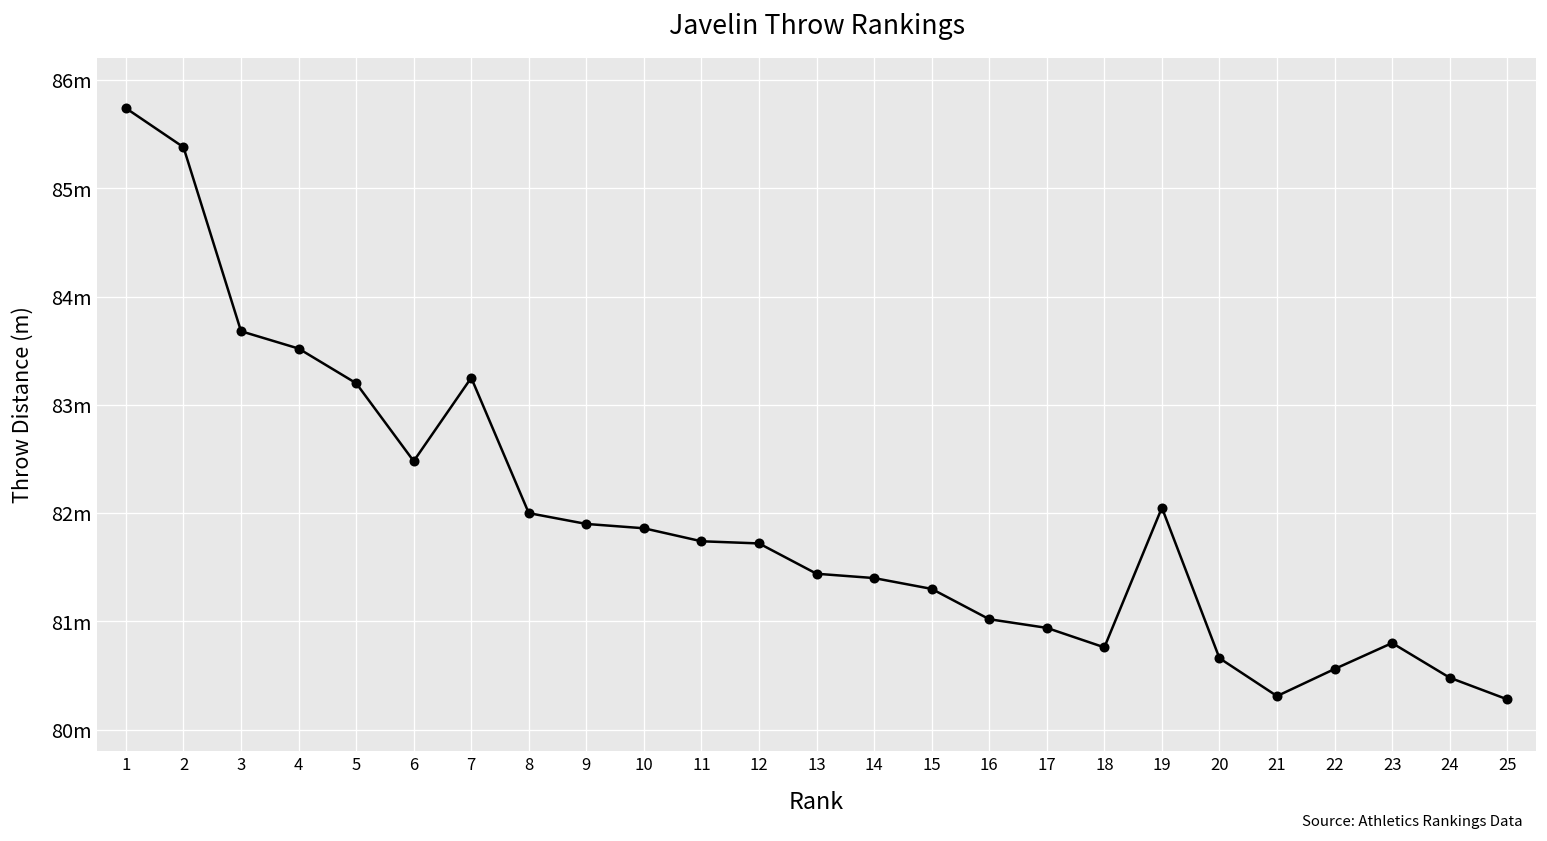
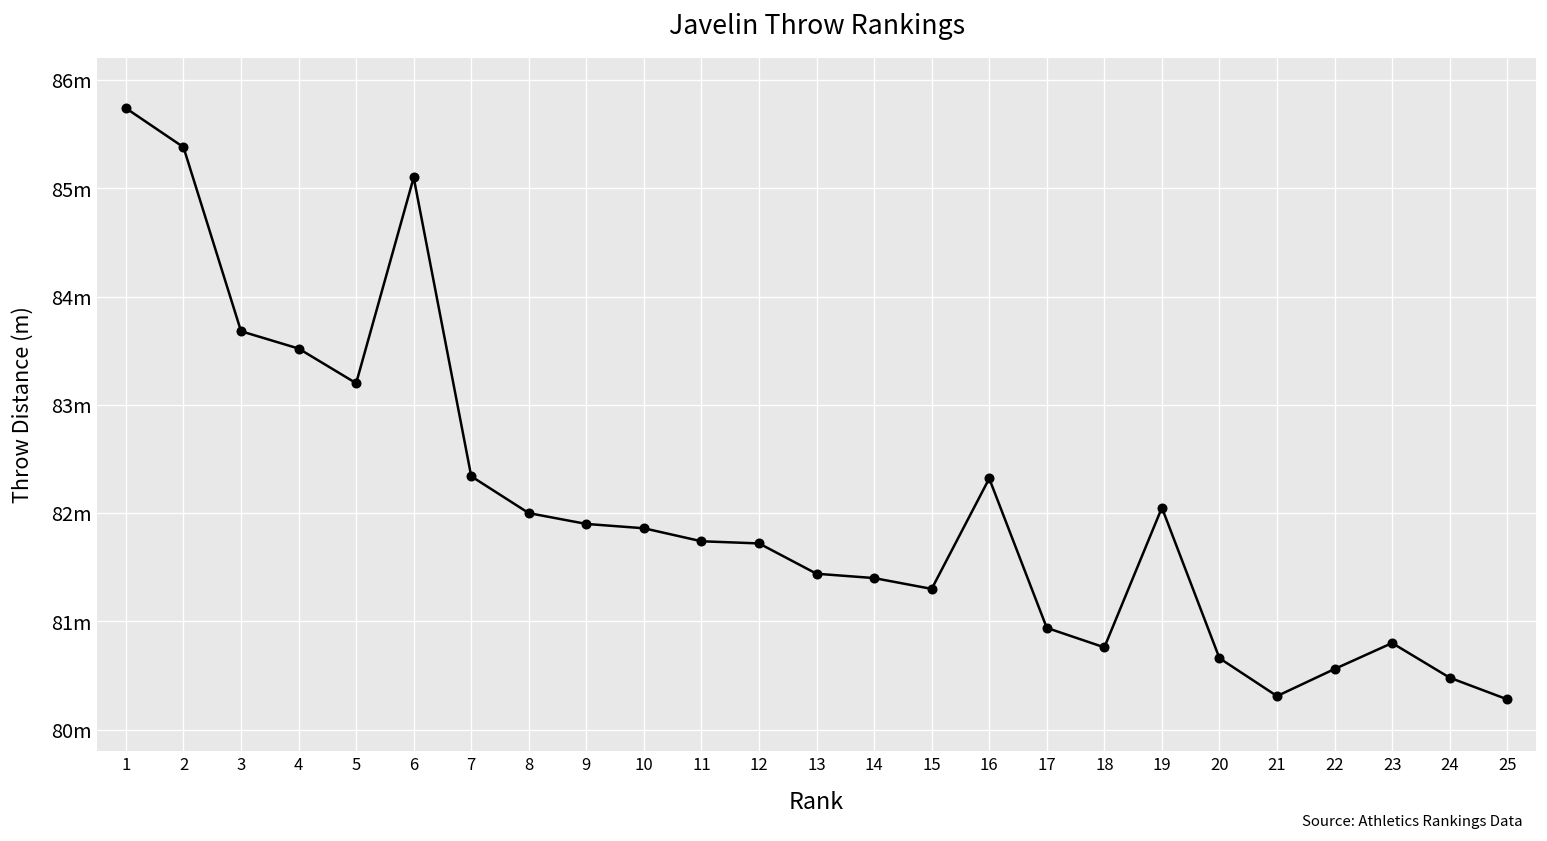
  {
    "1": "85.7m",
    "2": "85.4m",
    "3": "83.7m",
    "4": "83.5m",
    "5": "83.2m",
-   "6": "82.5m",
-   "7": "83.3m",
+   "6": "85.1m",
+   "7": "82.3m",
    "8": "82.0m",
    "9": "81.9m",
    "10": "81.9m",
    "11": "81.7m",
    "12": "81.7m",
    "13": "81.4m",
    "14": "81.4m",
    "15": "81.3m",
-   "16": "81.0m",
+   "16": "82.3m",
    "17": "80.9m",
    "18": "80.8m",
    "19": "82.1m",
    "20": "80.7m",
    "21": "80.3m",
    "22": "80.6m",
    "23": "80.8m",
    "24": "80.5m",
    "25": "80.3m"
  }
